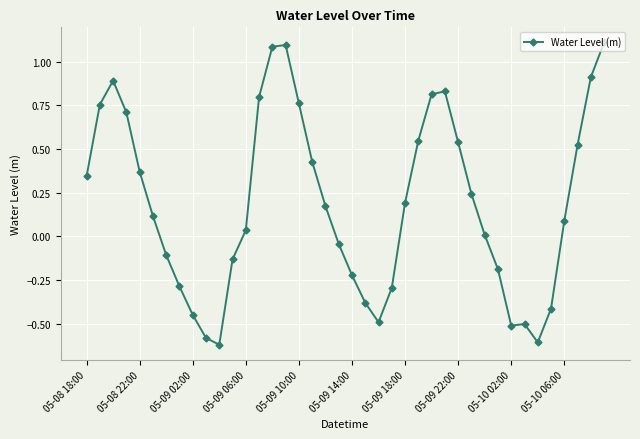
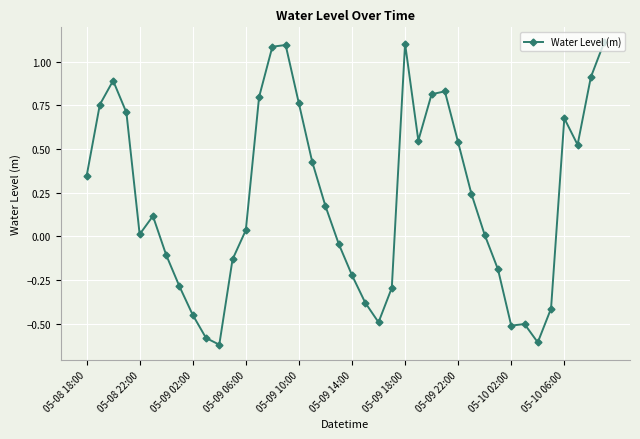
  {
    "05-08 18:00": 0.34,
-   "05-08 22:00": 0.37,
+   "05-08 22:00": 0.01,
    "05-09 02:00": -0.45,
    "05-09 06:00": 0.04,
    "05-09 10:00": 0.76,
    "05-09 14:00": -0.22,
-   "05-09 18:00": 0.19,
+   "05-09 18:00": 1.10,
    "05-09 22:00": 0.54,
    "05-10 02:00": -0.51,
-   "05-10 06:00": 0.09
+   "05-10 06:00": 0.68
  }
